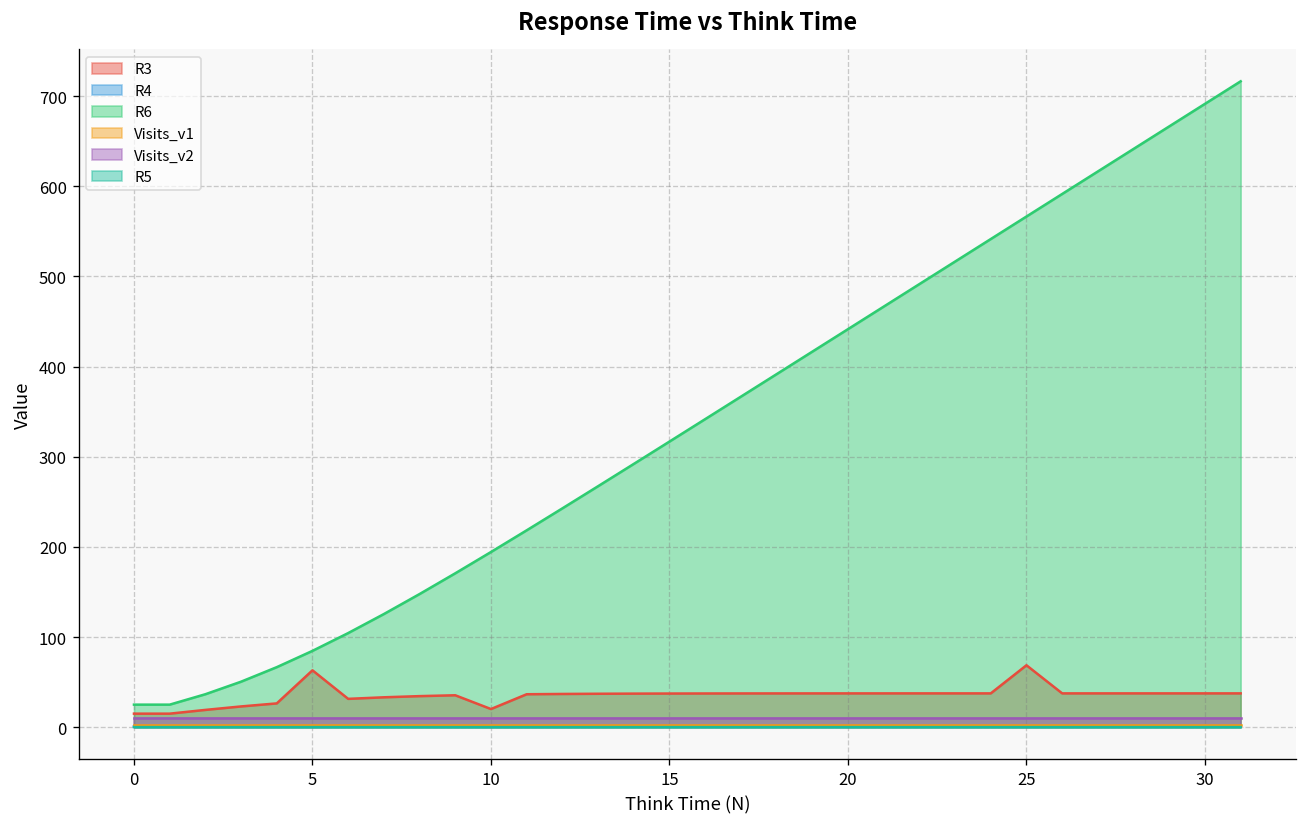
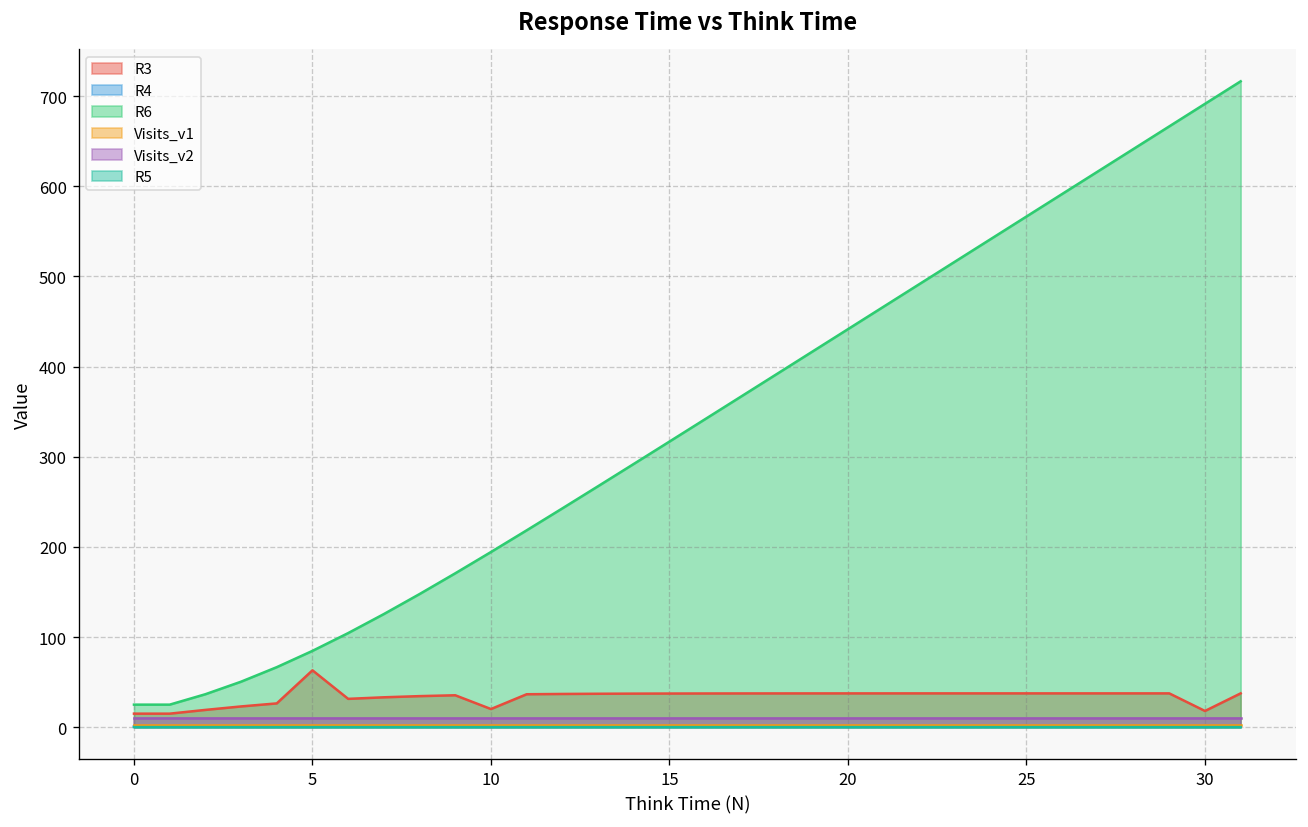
  {
    "R3": {
      "0": 20,
      "5": 60,
      "10": 20,
      "15": 40,
      "20": 40,
-     "25": 70,
-     "30": 40
+     "25": 40,
+     "30": 20
    },
    "Visits_v2": {
      "0": 10,
      "5": 10,
      "10": 10,
      "15": 10,
      "20": 10,
      "25": 10,
      "30": 10
    }
  }
